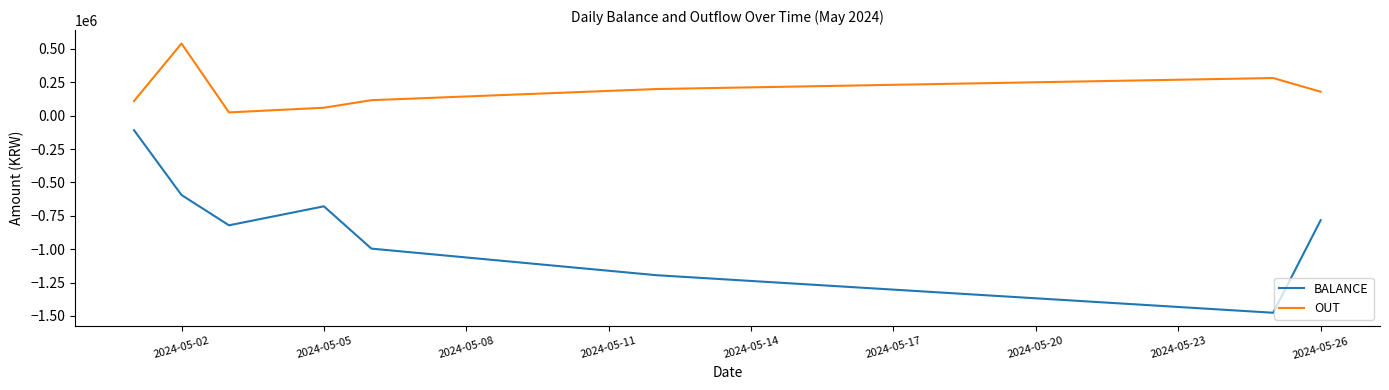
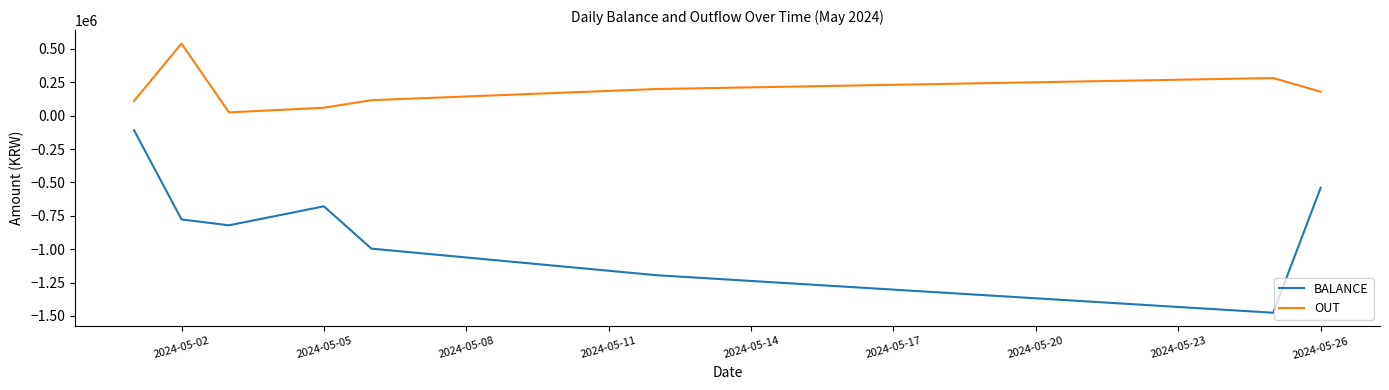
  {
    "BALANCE": {
-     "2024-05-02": -590000,
+     "2024-05-02": -780000,
      "2024-05-05": -680000,
-     "2024-05-26": -780000
+     "2024-05-26": -540000
    },
    "OUT": {
      "2024-05-02": 540000,
      "2024-05-05": 60000,
      "2024-05-26": 180000
    }
  }
